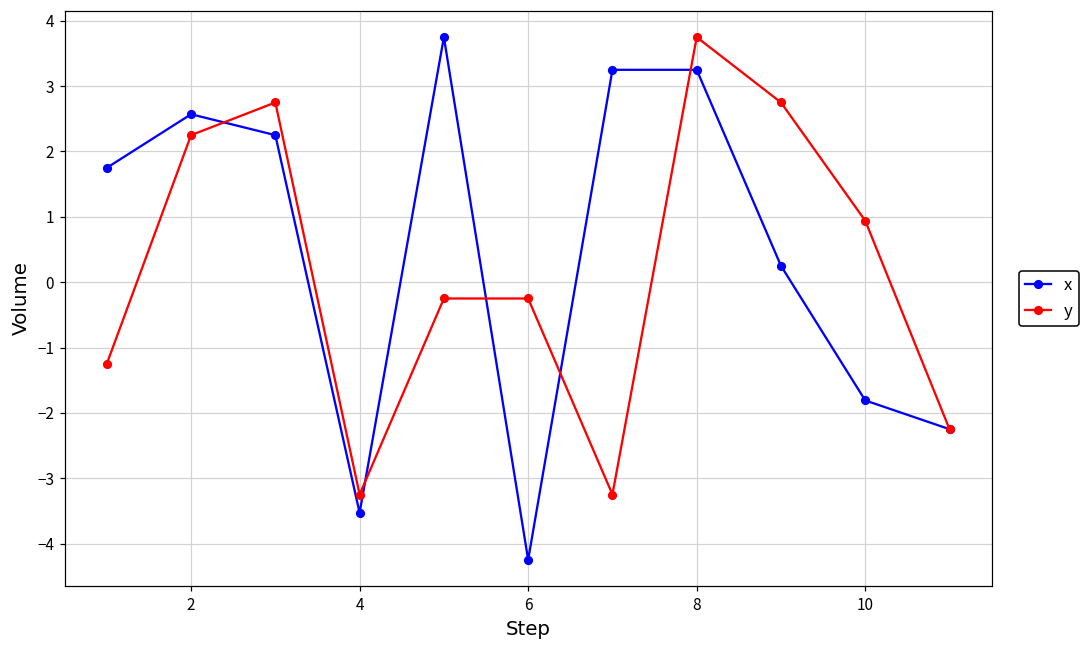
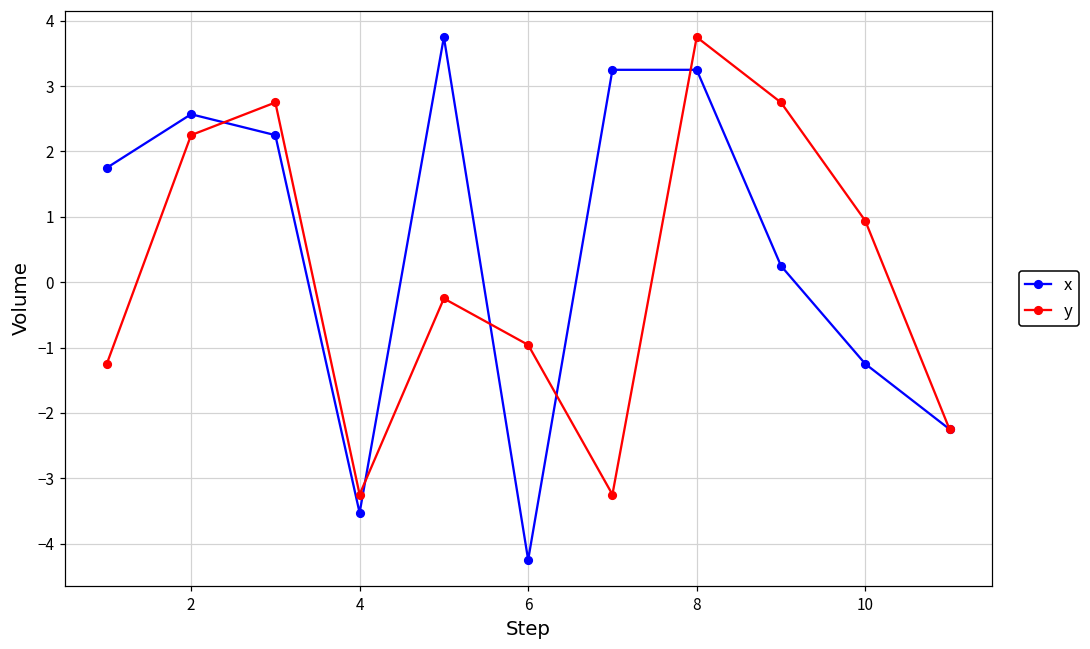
  {
    "x": {
      "2": 2.6,
      "4": -3.5,
      "6": -4.3,
      "8": 3.3,
-     "10": -1.8
+     "10": -1.3
    },
    "y": {
      "2": 2.3,
      "4": -3.3,
-     "6": -0.3,
+     "6": -1.0,
      "8": 3.8,
      "10": 0.9
    }
  }
